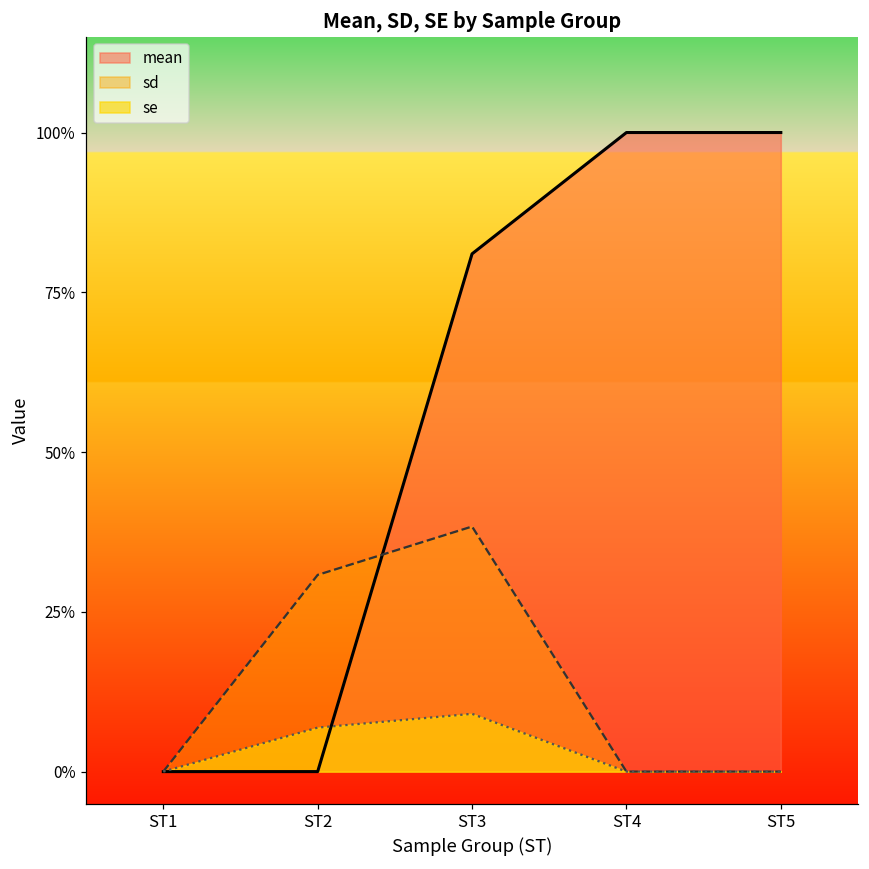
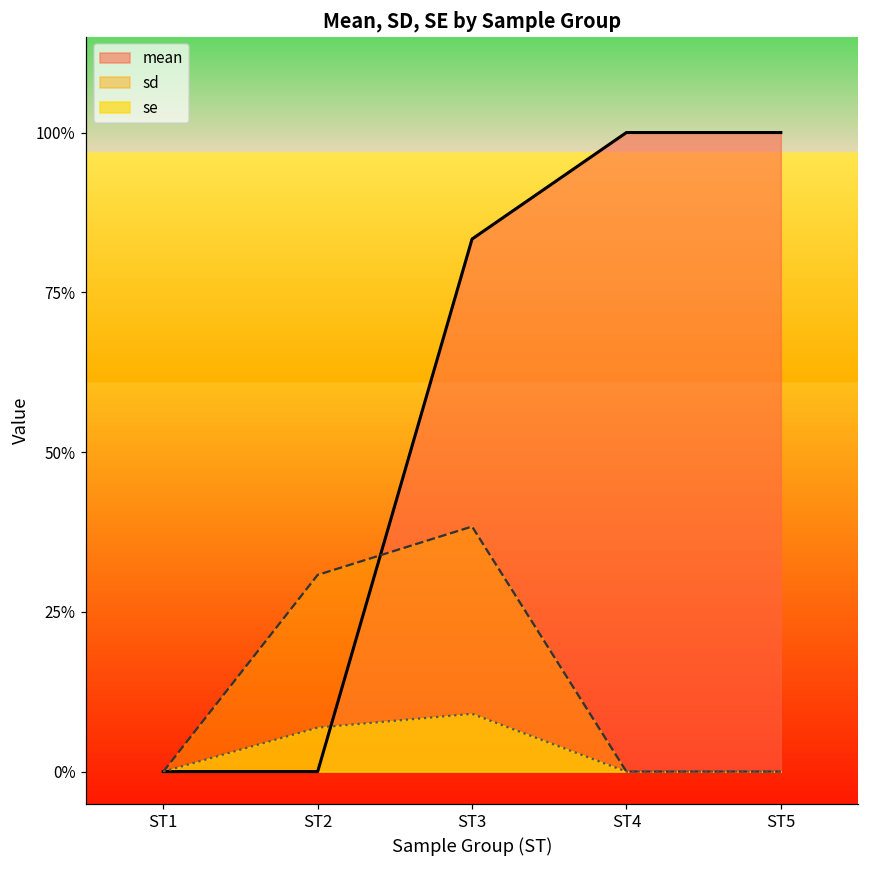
  {
    "mean": {
      "ST2": "0%",
-     "ST3": "81%",
+     "ST3": "83%",
      "ST4": "100%",
      "ST5": "100%"
    }
  }
